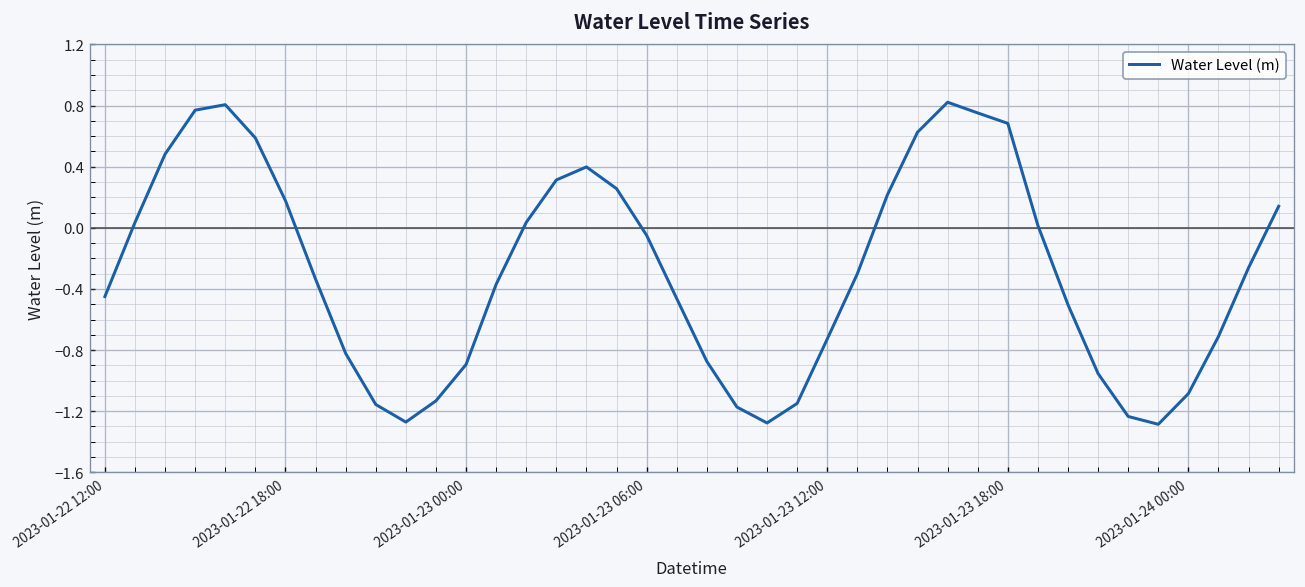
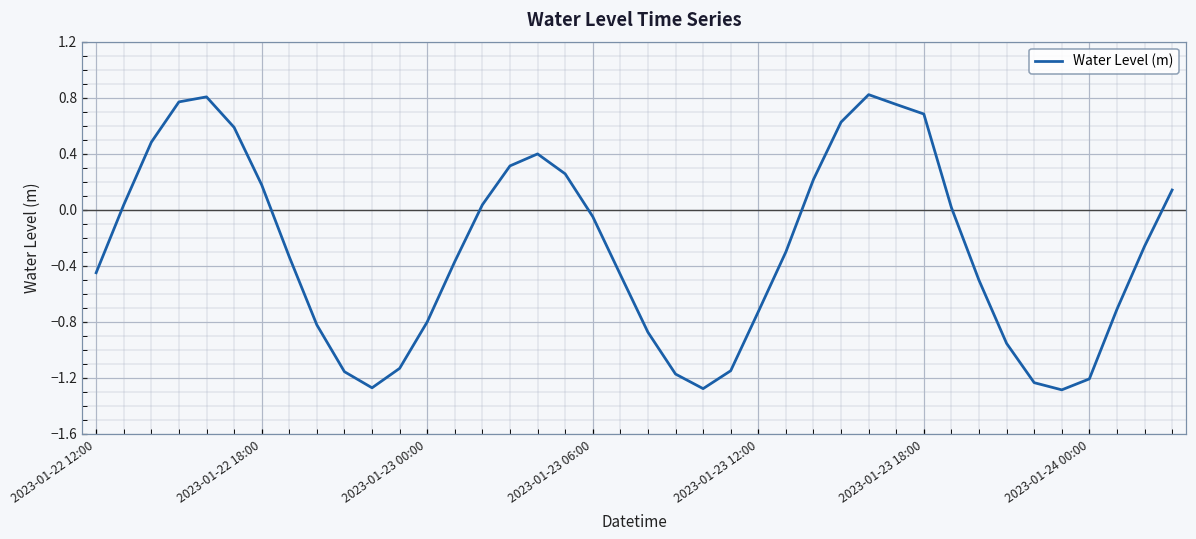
  {
    "2023-01-22 12:00": -0.45,
    "2023-01-22 18:00": 0.18,
-   "2023-01-23 00:00": -0.89,
+   "2023-01-23 00:00": -0.80,
    "2023-01-23 06:00": -0.05,
    "2023-01-23 12:00": -0.73,
    "2023-01-23 18:00": 0.68,
-   "2023-01-24 00:00": -1.09
+   "2023-01-24 00:00": -1.21
  }
